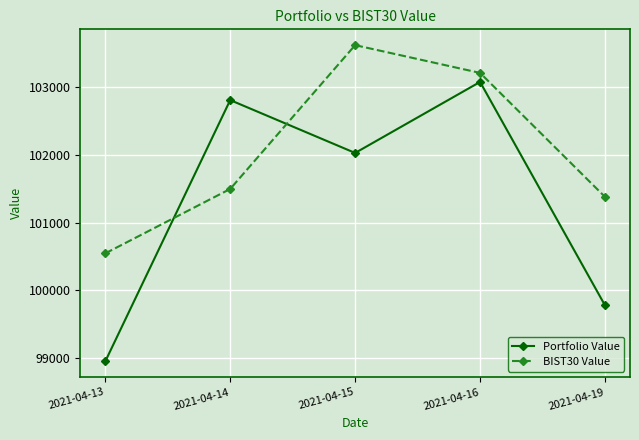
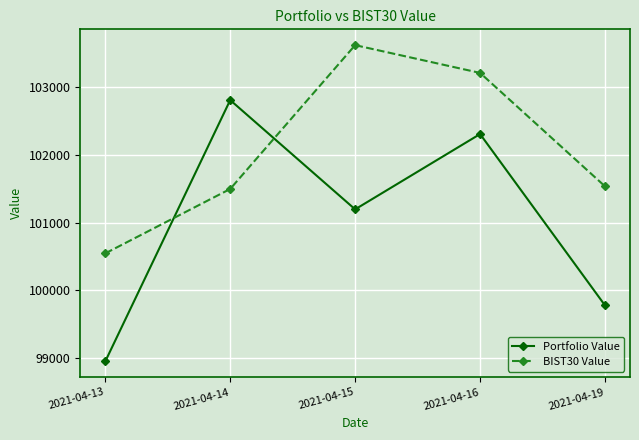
  {
    "Portfolio Value": {
      "2021-04-13": 98900,
      "2021-04-14": 102800,
-     "2021-04-15": 102000,
-     "2021-04-16": 103100,
+     "2021-04-15": 101200,
+     "2021-04-16": 102300,
      "2021-04-19": 99800
    },
    "BIST30 Value": {
      "2021-04-13": 100500,
      "2021-04-14": 101500,
      "2021-04-15": 103600,
      "2021-04-16": 103200,
-     "2021-04-19": 101400
+     "2021-04-19": 101500
    }
  }
